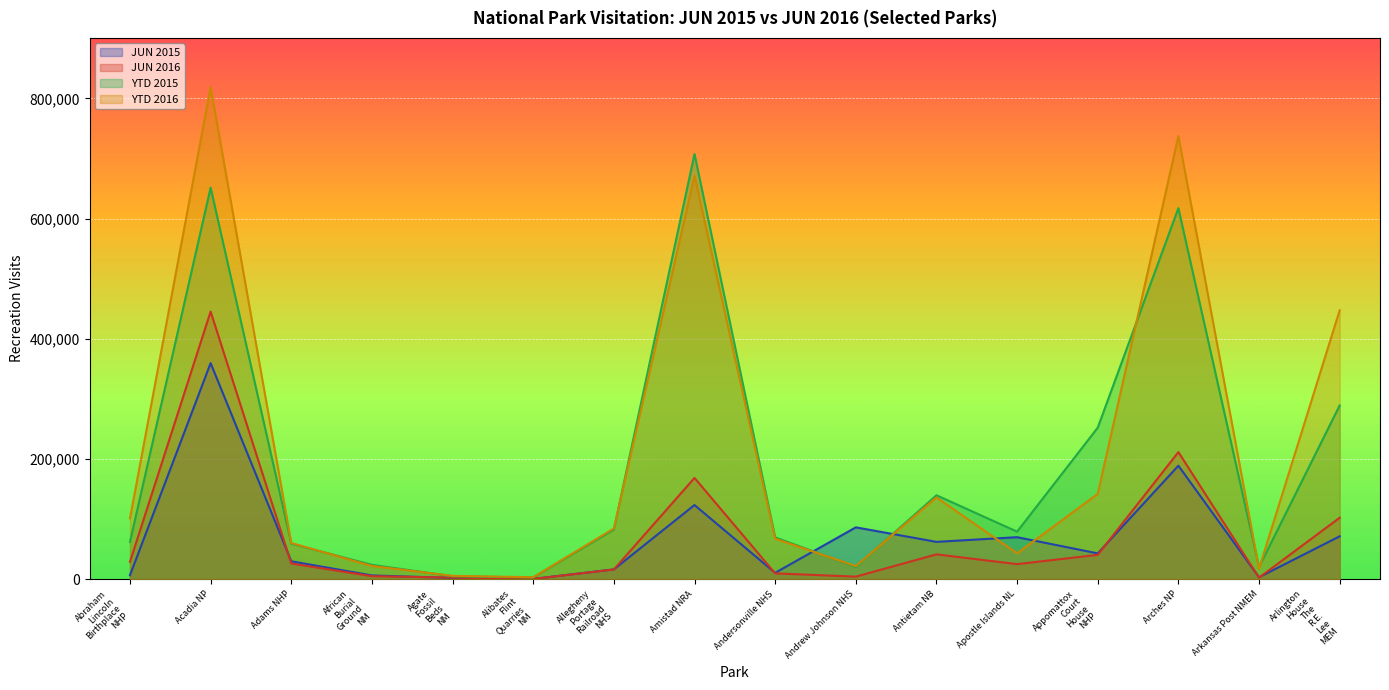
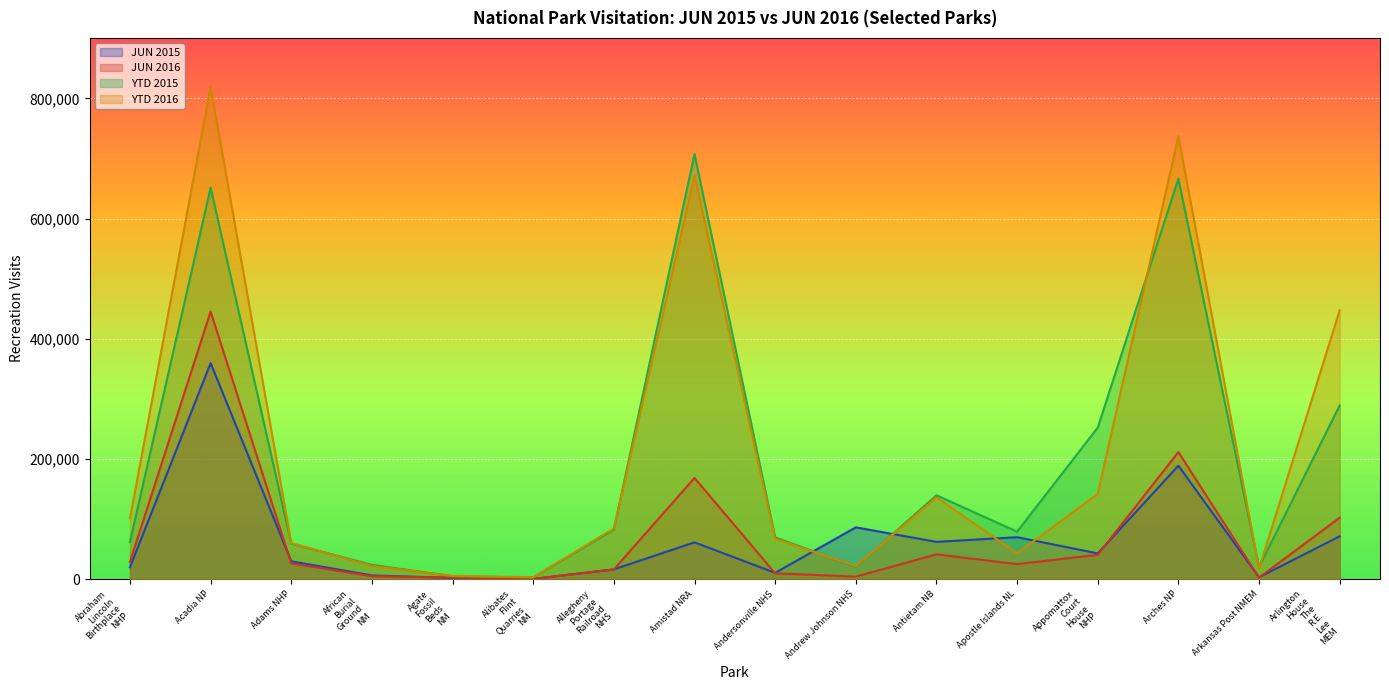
  {
    "JUN 2015": {
-     "Abraham Lincoln Birthplace NHP": "10,000",
+     "Abraham Lincoln Birthplace NHP": "20,000",
      "Acadia NP": "360,000",
-     "Amistad NRA": "120,000",
+     "Amistad NRA": "60,000",
      "Andrew Johnson NHS": "90,000",
      "Antietam NB": "60,000",
      "Apostle Islands NL": "70,000",
      "Arches NP": "190,000",
      "Arlington House The R.E. Lee MEM": "70,000"
    },
    "YTD 2015": {
      "Abraham Lincoln Birthplace NHP": "60,000",
      "Acadia NP": "650,000",
      "Amistad NRA": "710,000",
      "Apostle Islands NL": "80,000",
      "Appomattox Court House NHP": "250,000",
-     "Arches NP": "620,000",
+     "Arches NP": "670,000",
      "Arlington House The R.E. Lee MEM": "290,000"
    }
  }
